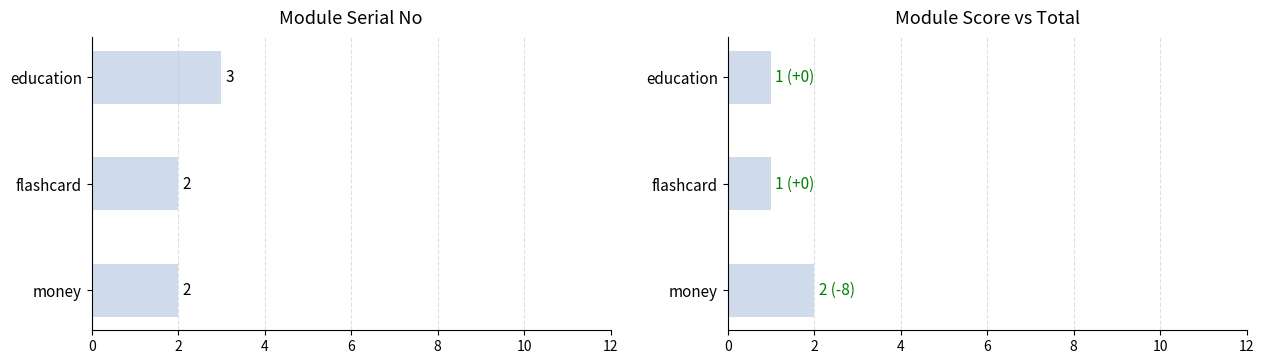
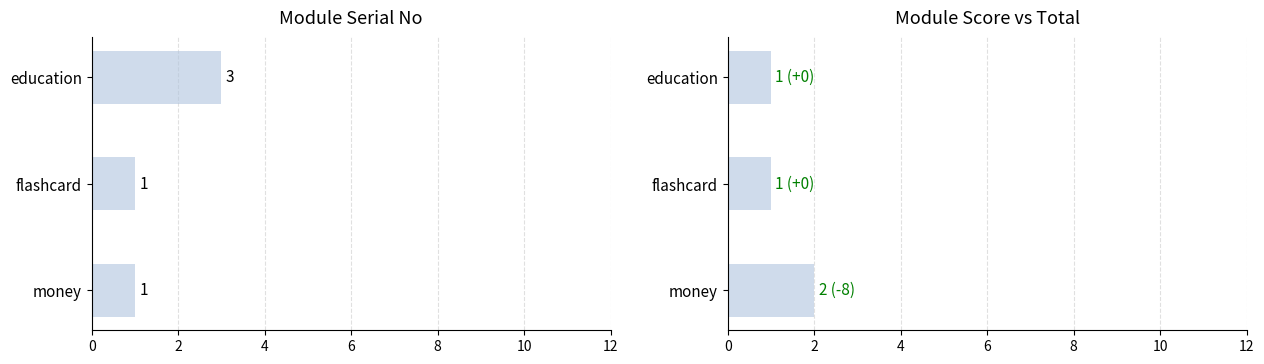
  {
    "Module Serial No": {
      "education": 3,
-     "flashcard": 2,
-     "money": 2
+     "flashcard": 1,
+     "money": 1
    },
    "Module Score vs Total": {
      "education": 1,
      "flashcard": 1,
      "money": 2
    }
  }
